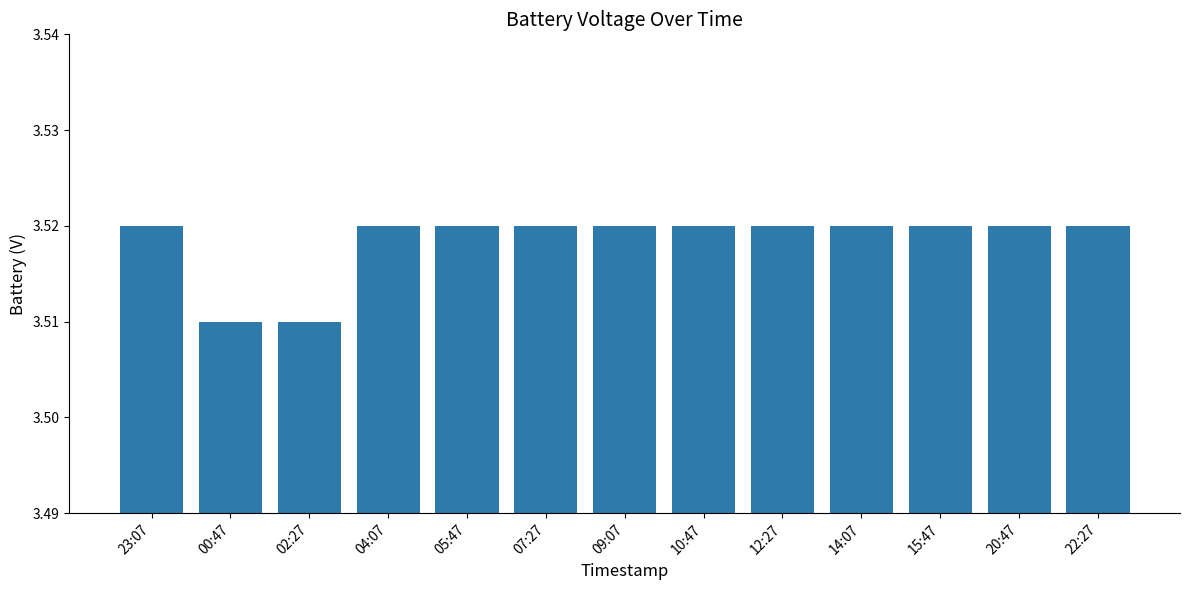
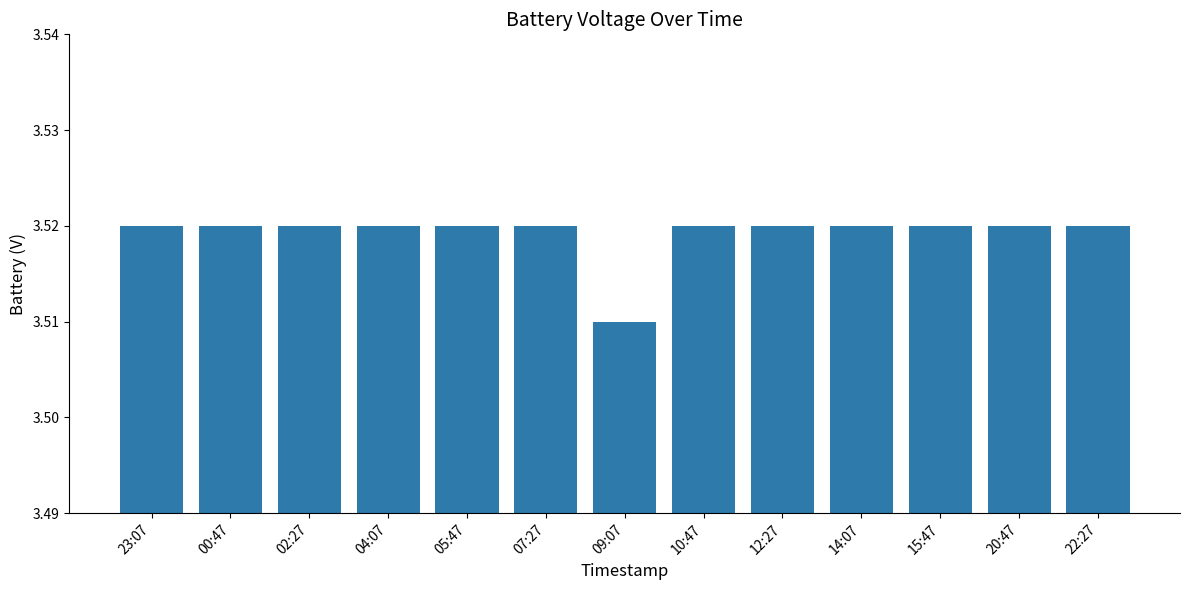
  {
    "23:07": 3.52,
-   "00:47": 3.51,
-   "02:27": 3.51,
+   "00:47": 3.52,
+   "02:27": 3.52,
    "04:07": 3.52,
    "05:47": 3.52,
    "07:27": 3.52,
-   "09:07": 3.52,
+   "09:07": 3.51,
    "10:47": 3.52,
    "12:27": 3.52,
    "14:07": 3.52,
    "15:47": 3.52,
    "20:47": 3.52,
    "22:27": 3.52
  }
